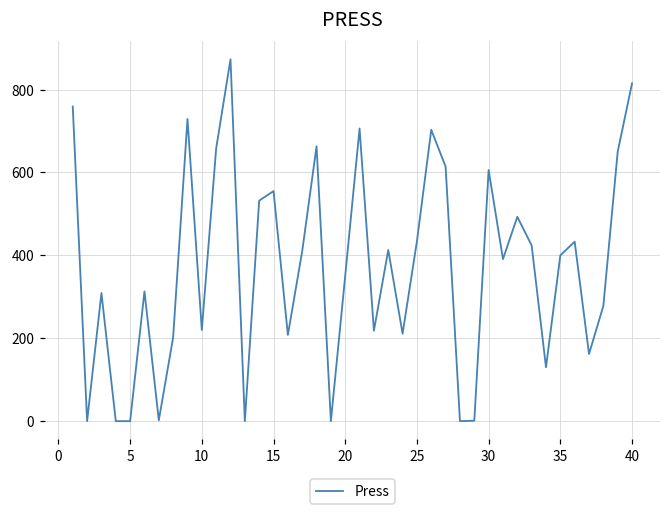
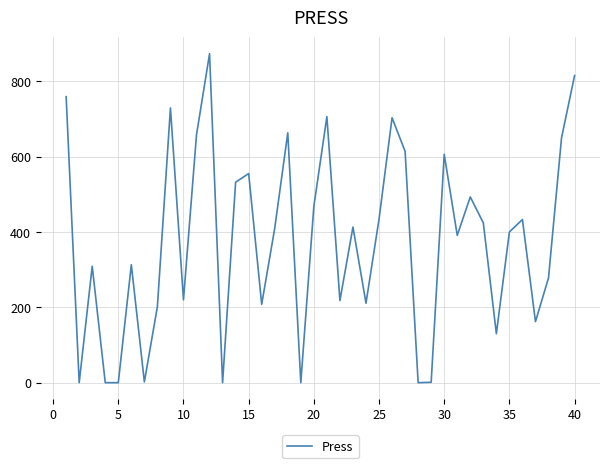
  {
    "5": 0,
    "10": 220,
    "15": 560,
-   "20": 350,
+   "20": 470,
    "25": 430,
    "30": 610,
    "35": 400,
    "40": 820
  }
